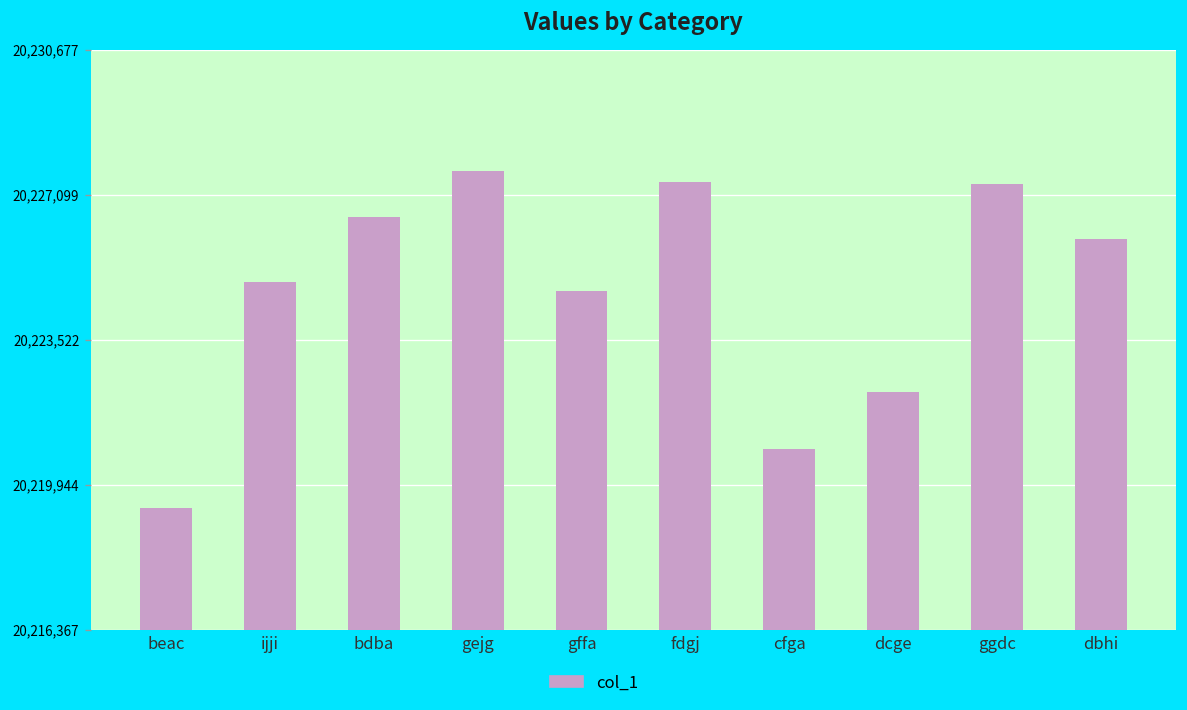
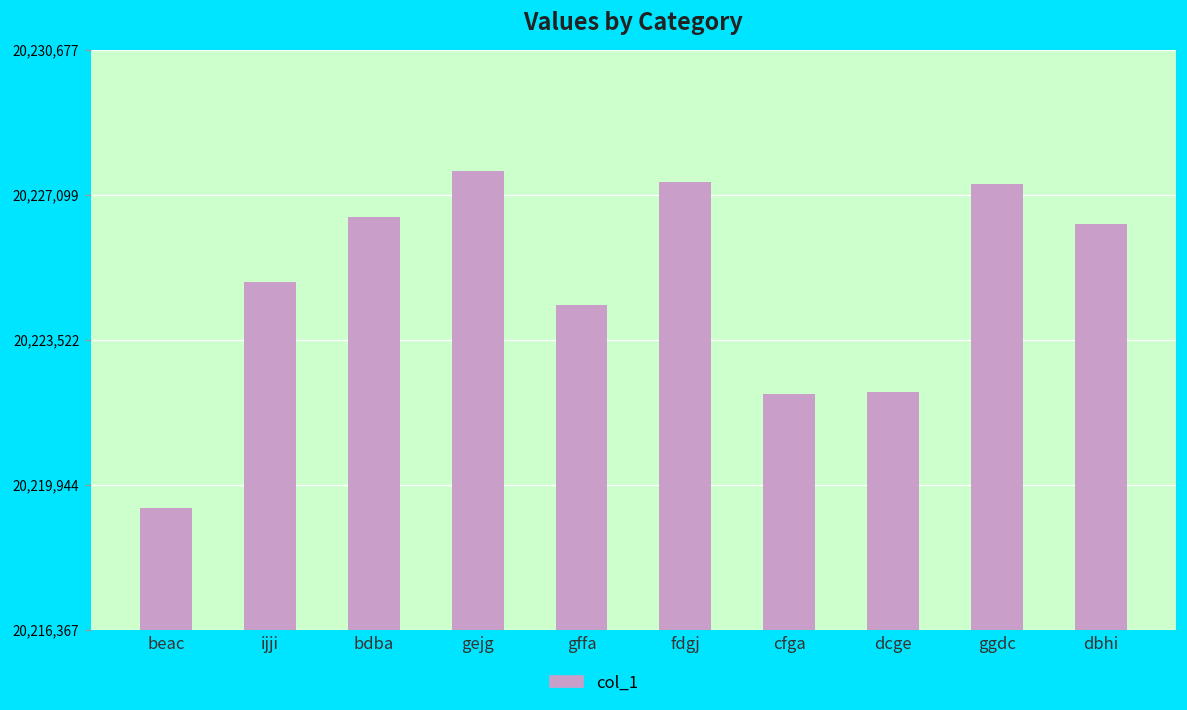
  {
    "beac": "20,219,400",
    "ijji": "20,224,900",
    "bdba": "20,226,500",
    "gejg": "20,227,700",
-   "gffa": "20,224,700",
+   "gffa": "20,224,400",
    "fdgj": "20,227,400",
-   "cfga": "20,220,800",
+   "cfga": "20,222,200",
    "dcge": "20,222,200",
    "ggdc": "20,227,400",
-   "dbhi": "20,226,000"
+   "dbhi": "20,226,400"
  }
